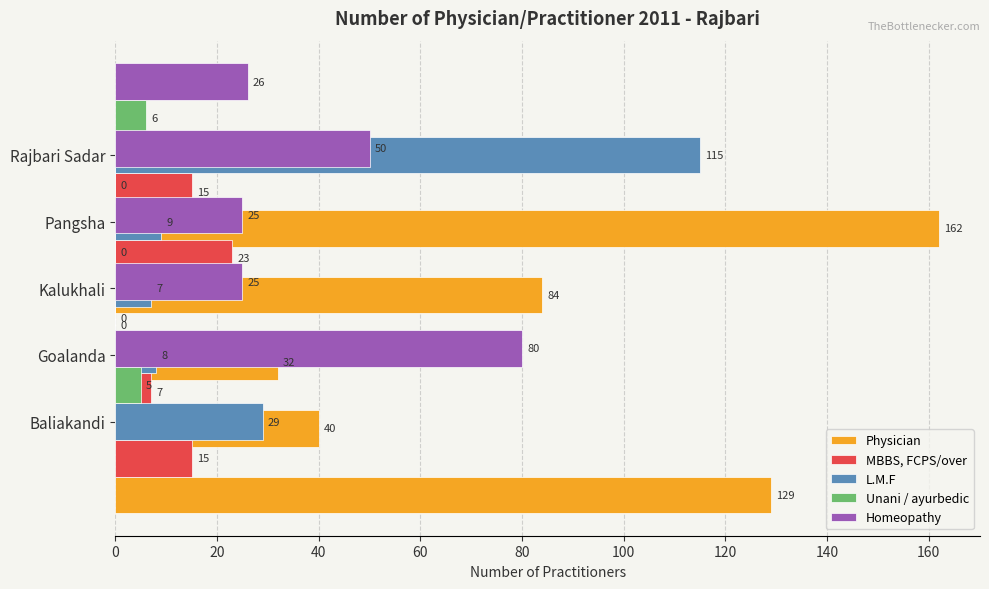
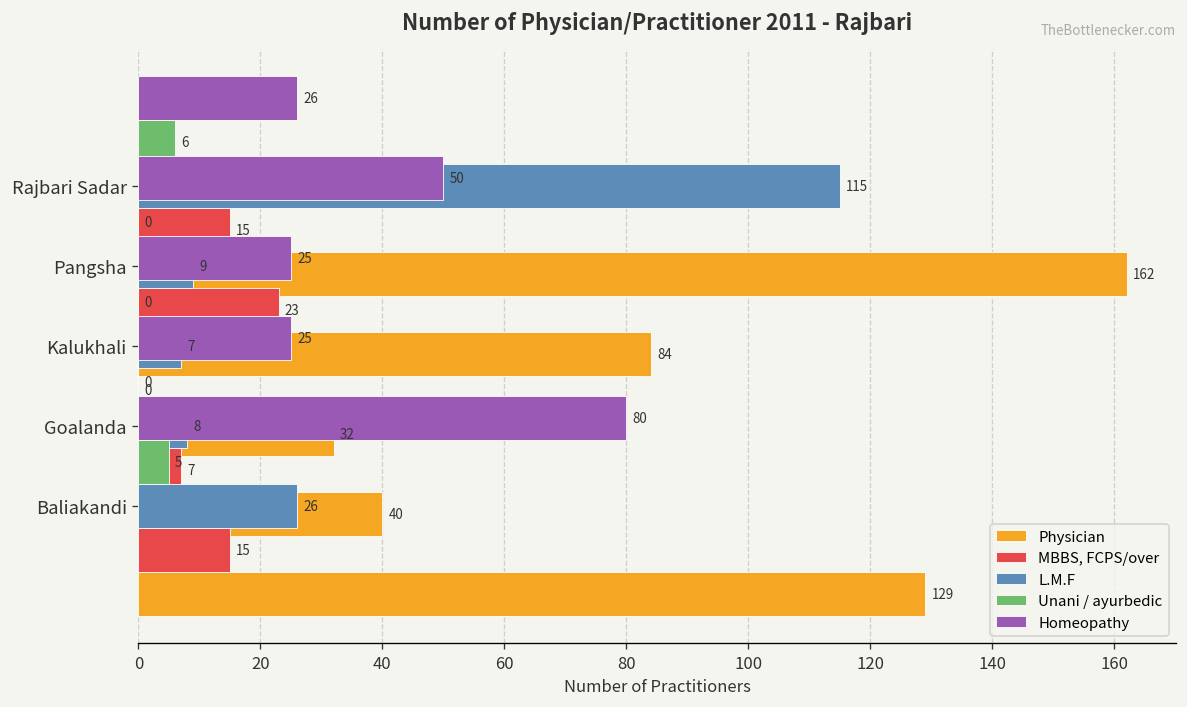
  {
    "L.M.F": {
      "Rajbari Sadar": 115,
-     "Baliakandi": 29
+     "Baliakandi": 26
    }
  }
